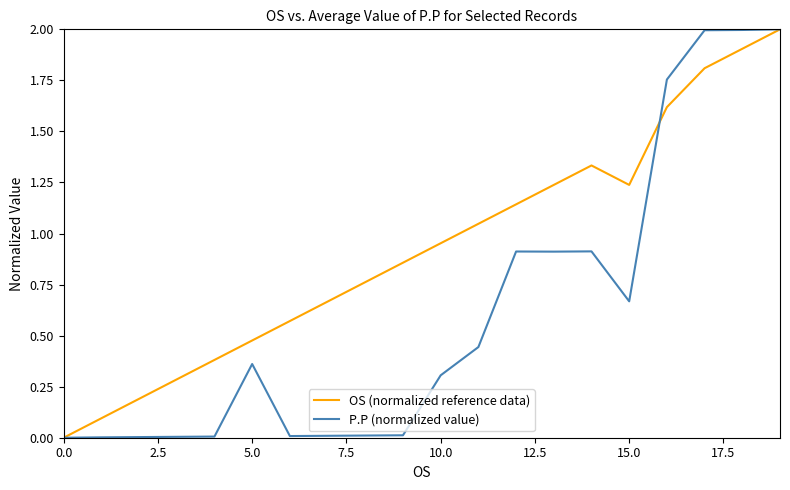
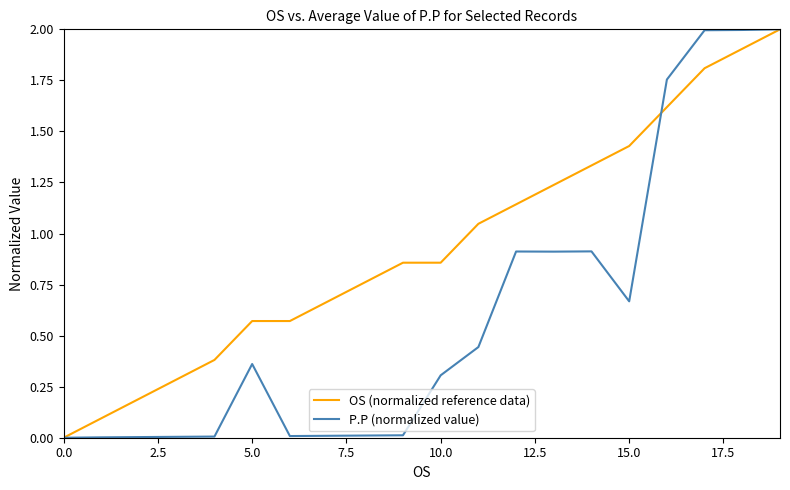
  {
    "OS (normalized reference data)": {
-     "5.0": 0.48,
-     "10.0": 0.95,
-     "15.0": 1.24
+     "5.0": 0.57,
+     "10.0": 0.86,
+     "15.0": 1.43
    },
    "P.P (normalized value)": {
      "5.0": 0.36,
      "10.0": 0.31,
      "15.0": 0.67
    }
  }
